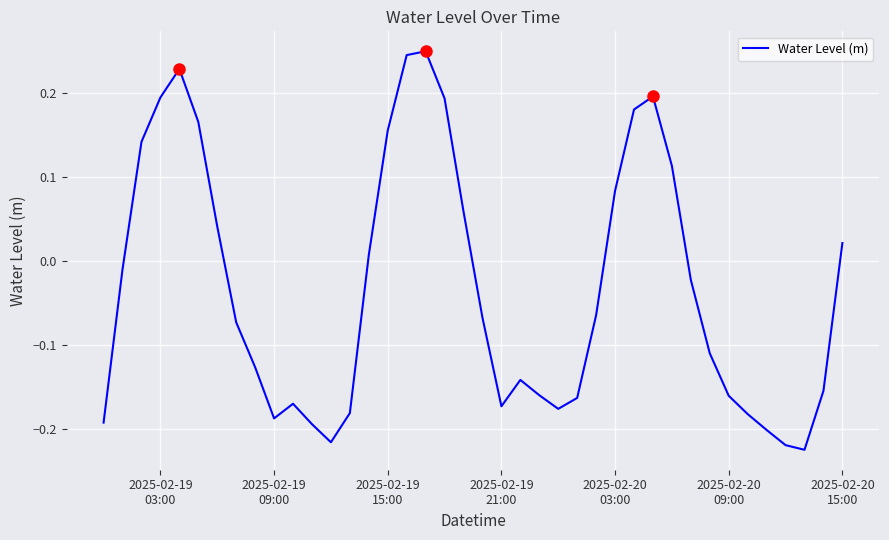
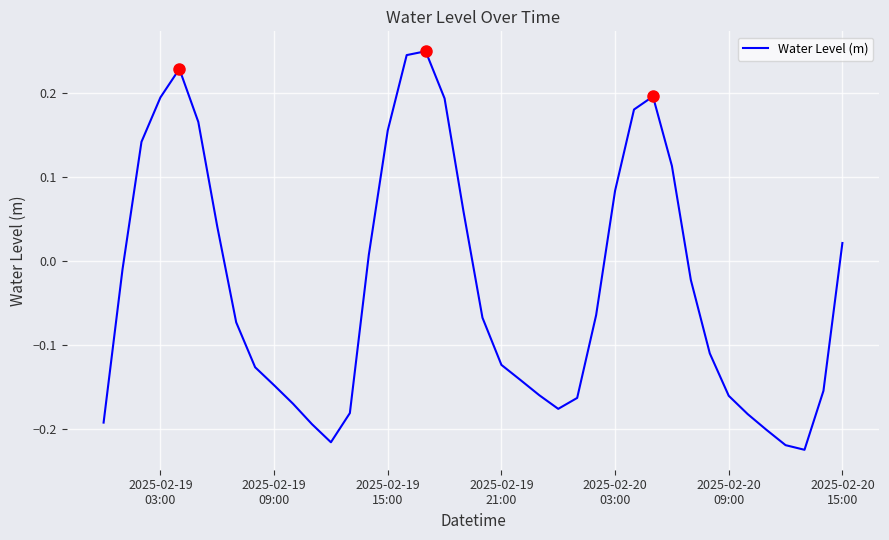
  {
    "Water Level (m)": {
      "2025-02-19 03:00": 0.20,
-     "2025-02-19 09:00": -0.19,
+     "2025-02-19 09:00": -0.15,
      "2025-02-19 15:00": 0.16,
-     "2025-02-19 21:00": -0.17,
+     "2025-02-19 21:00": -0.12,
      "2025-02-20 03:00": 0.08,
      "2025-02-20 09:00": -0.16,
      "2025-02-20 15:00": 0.02
    }
  }
